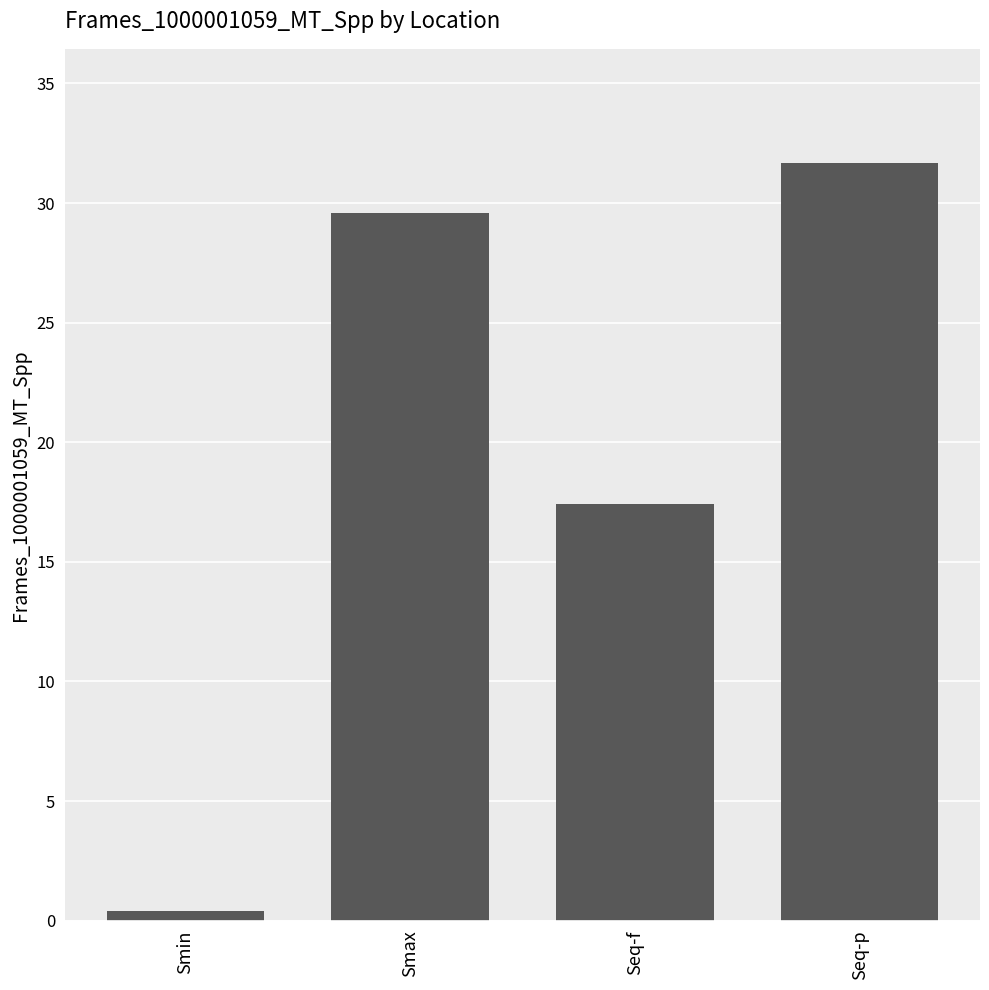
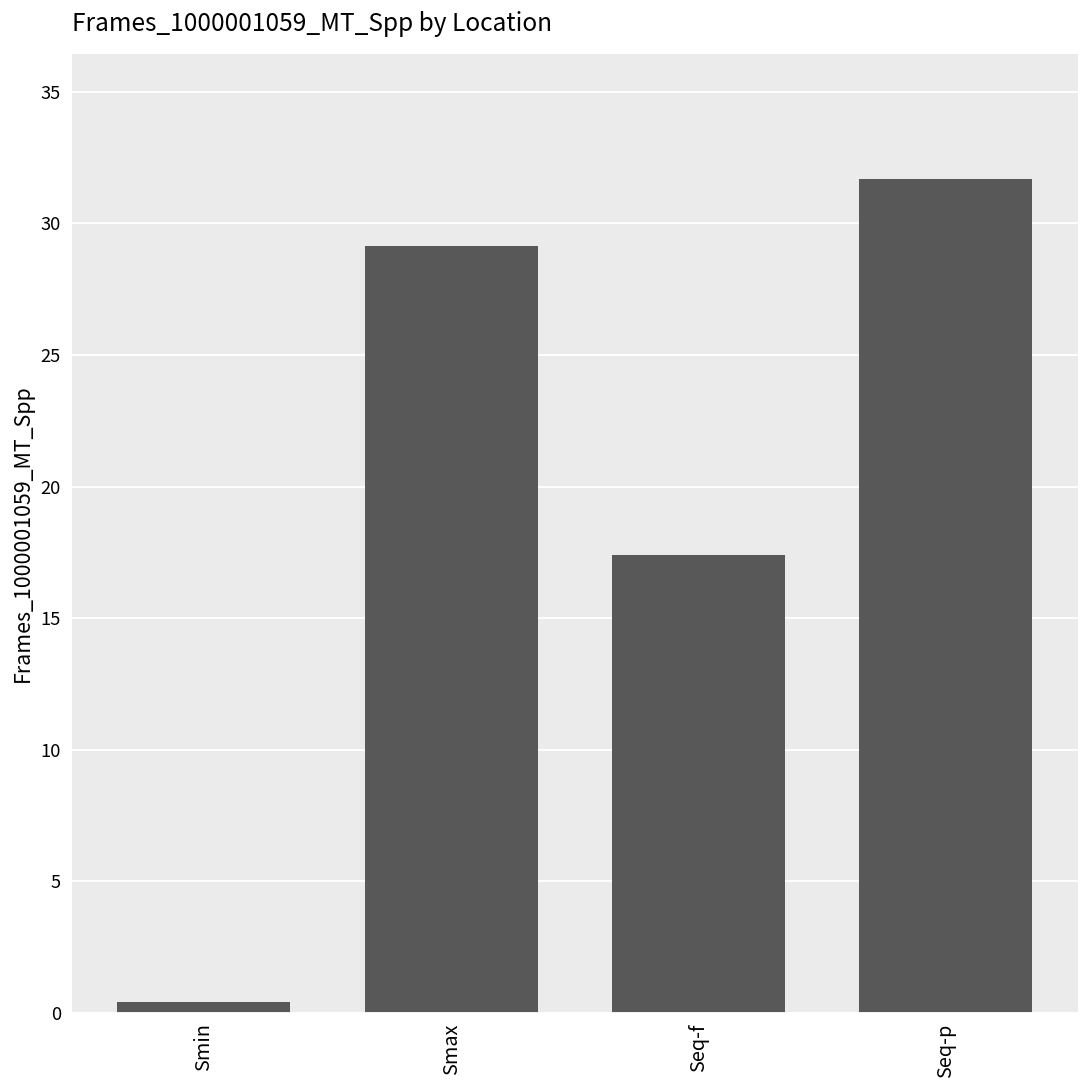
  {
    "Smin": 0.4,
-   "Smax": 29.6,
+   "Smax": 29.1,
    "Seq-f": 17.4,
    "Seq-p": 31.7
  }
